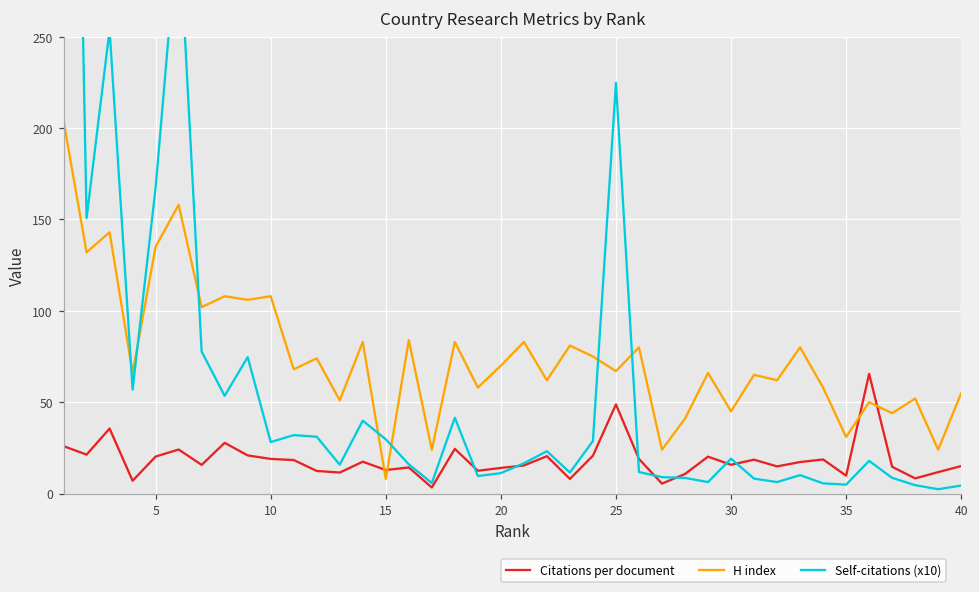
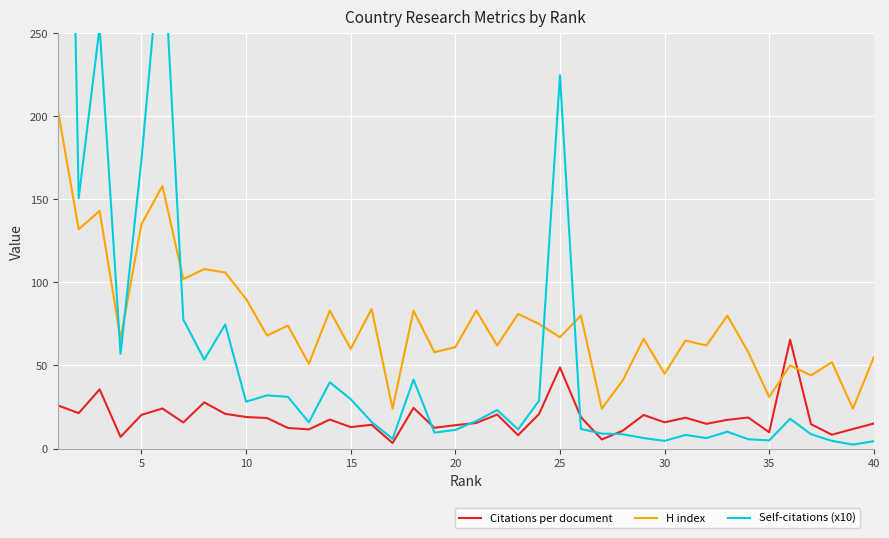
  {
    "Citations per document": {
      "5": 20,
      "10": 19,
      "15": 13,
      "20": 14,
      "25": 49,
      "30": 16,
      "35": 10,
      "40": 15
    },
    "H index": {
      "5": 135,
-     "10": 108,
-     "15": 8,
-     "20": 70,
+     "10": 90,
+     "15": 60,
+     "20": 61,
      "25": 67,
      "30": 45,
      "35": 31,
      "40": 55
    },
    "Self-citations (x10)": {
-     "5": 167,
+     "5": 174,
      "10": 28,
      "15": 30,
      "20": 11,
      "25": 225,
-     "30": 19,
+     "30": 5,
      "35": 5,
      "40": 4
    }
  }
